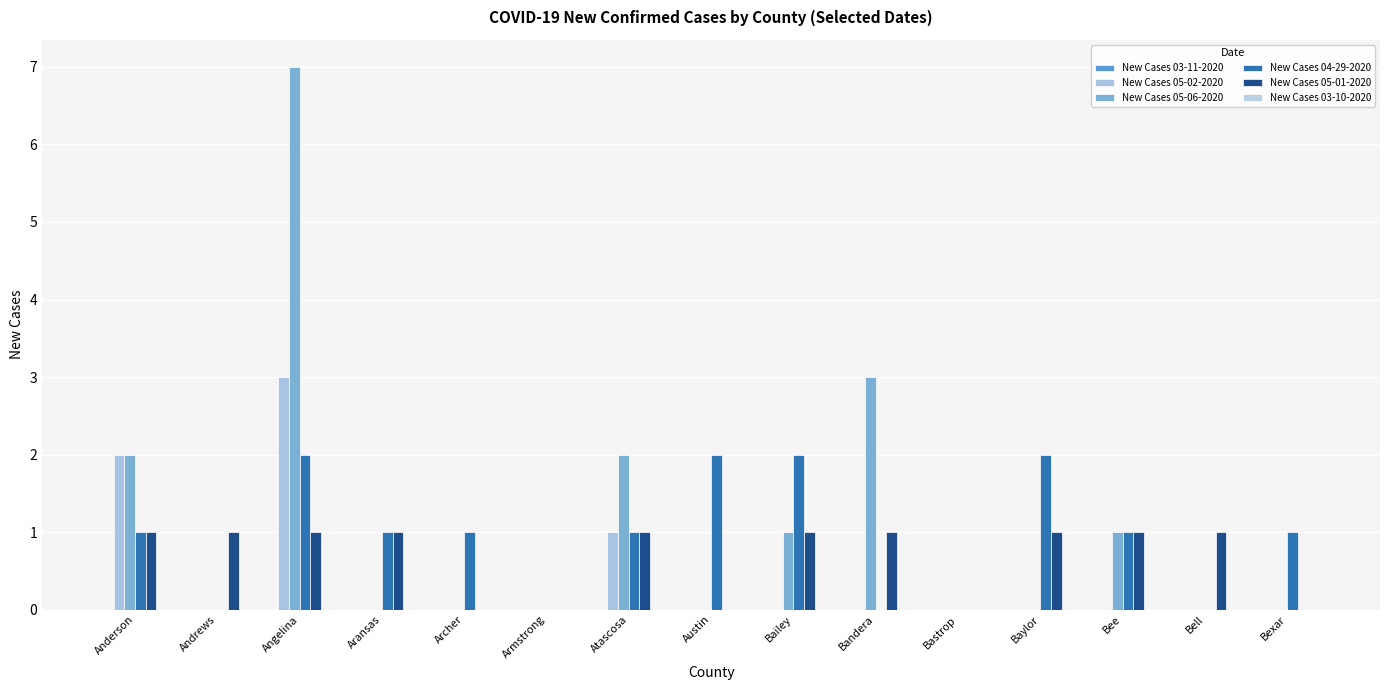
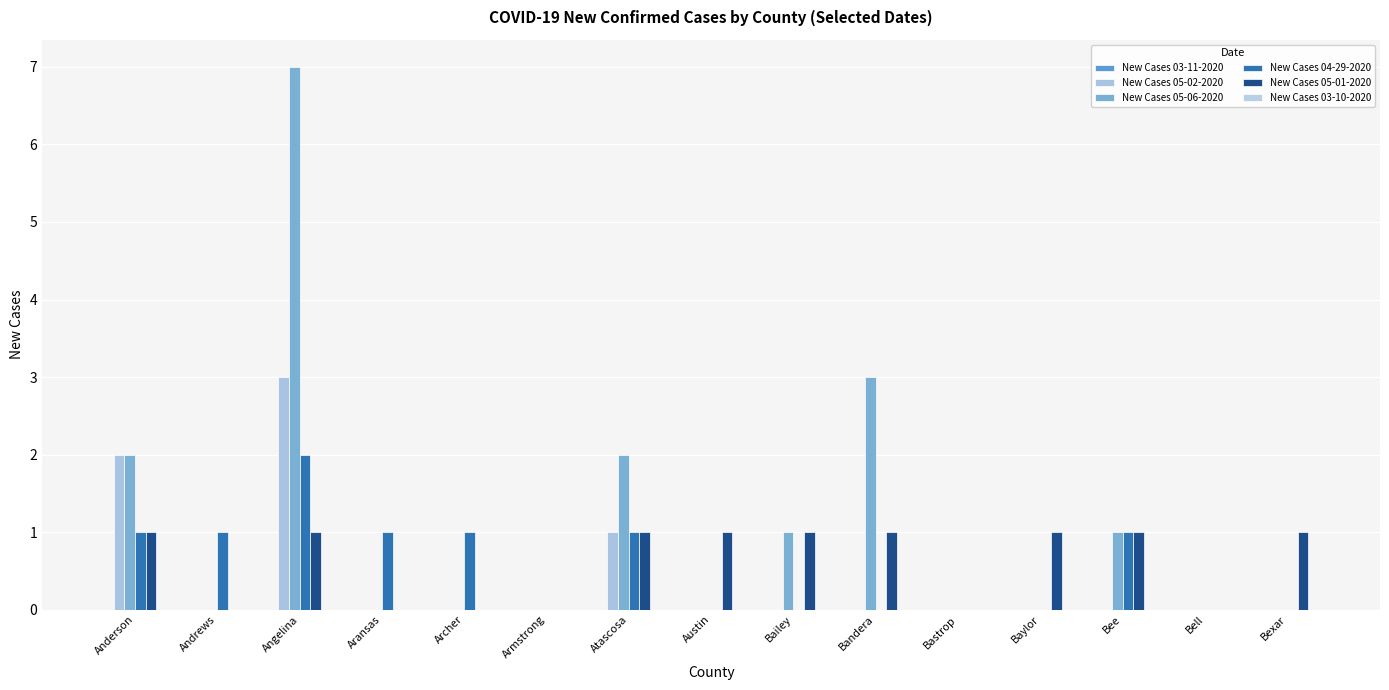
  {
    "New Cases 04-29-2020": {
      "Anderson": 1,
-     "Andrews": 0,
+     "Andrews": 1,
      "Angelina": 2,
      "Aransas": 1,
      "Archer": 1,
      "Armstrong": 0,
      "Atascosa": 1,
-     "Austin": 2,
-     "Bailey": 2,
+     "Austin": 0,
+     "Bailey": 0,
      "Bandera": 0,
      "Bastrop": 0,
-     "Baylor": 2,
+     "Baylor": 0,
      "Bee": 1,
      "Bell": 0,
-     "Bexar": 1
+     "Bexar": 0
    },
    "New Cases 05-01-2020": {
      "Anderson": 1,
-     "Andrews": 1,
+     "Andrews": 0,
      "Angelina": 1,
-     "Aransas": 1,
+     "Aransas": 0,
      "Archer": 0,
      "Armstrong": 0,
      "Atascosa": 1,
-     "Austin": 0,
+     "Austin": 1,
      "Bailey": 1,
      "Bandera": 1,
      "Bastrop": 0,
      "Baylor": 1,
      "Bee": 1,
-     "Bell": 1,
-     "Bexar": 0
+     "Bell": 0,
+     "Bexar": 1
    }
  }
